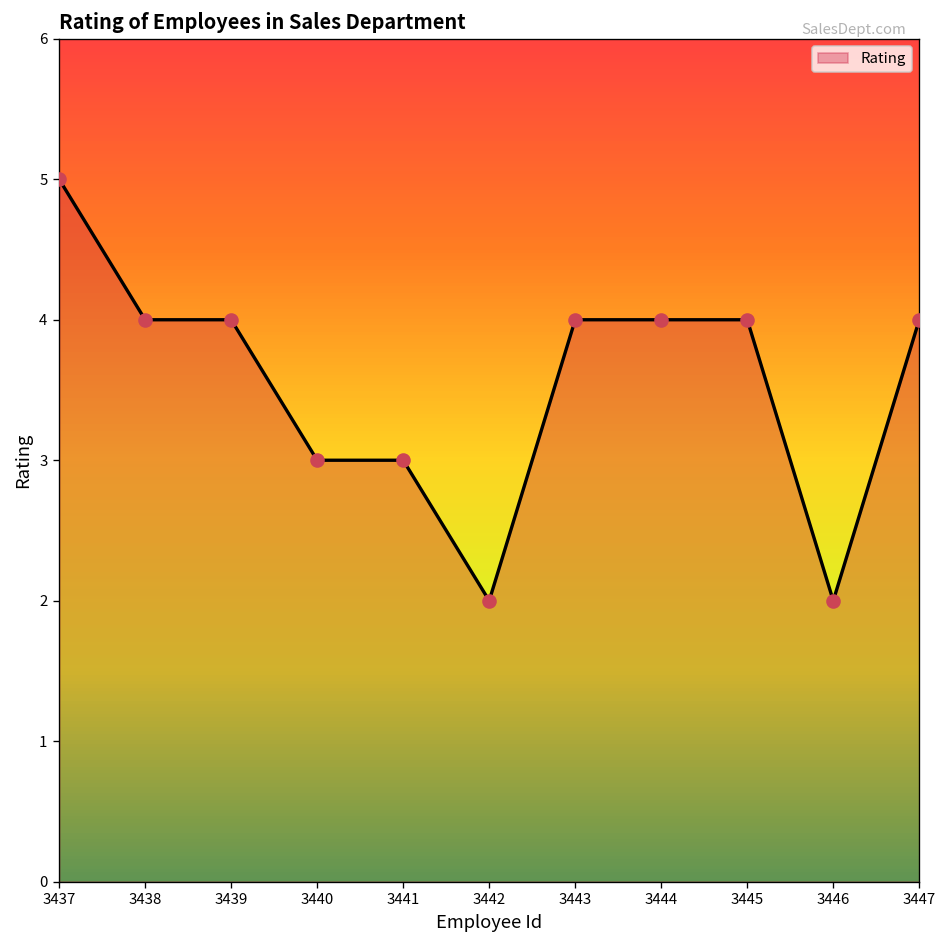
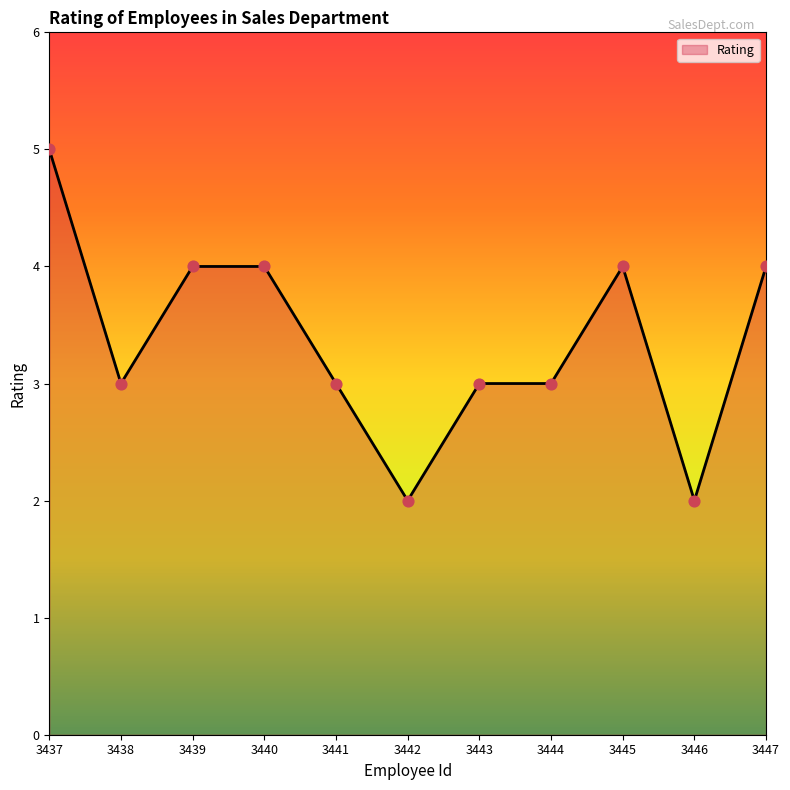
  {
    "3437": 5,
-   "3438": 4,
+   "3438": 3,
    "3439": 4,
-   "3440": 3,
+   "3440": 4,
    "3441": 3,
    "3442": 2,
-   "3443": 4,
-   "3444": 4,
+   "3443": 3,
+   "3444": 3,
    "3445": 4,
    "3446": 2,
    "3447": 4
  }
